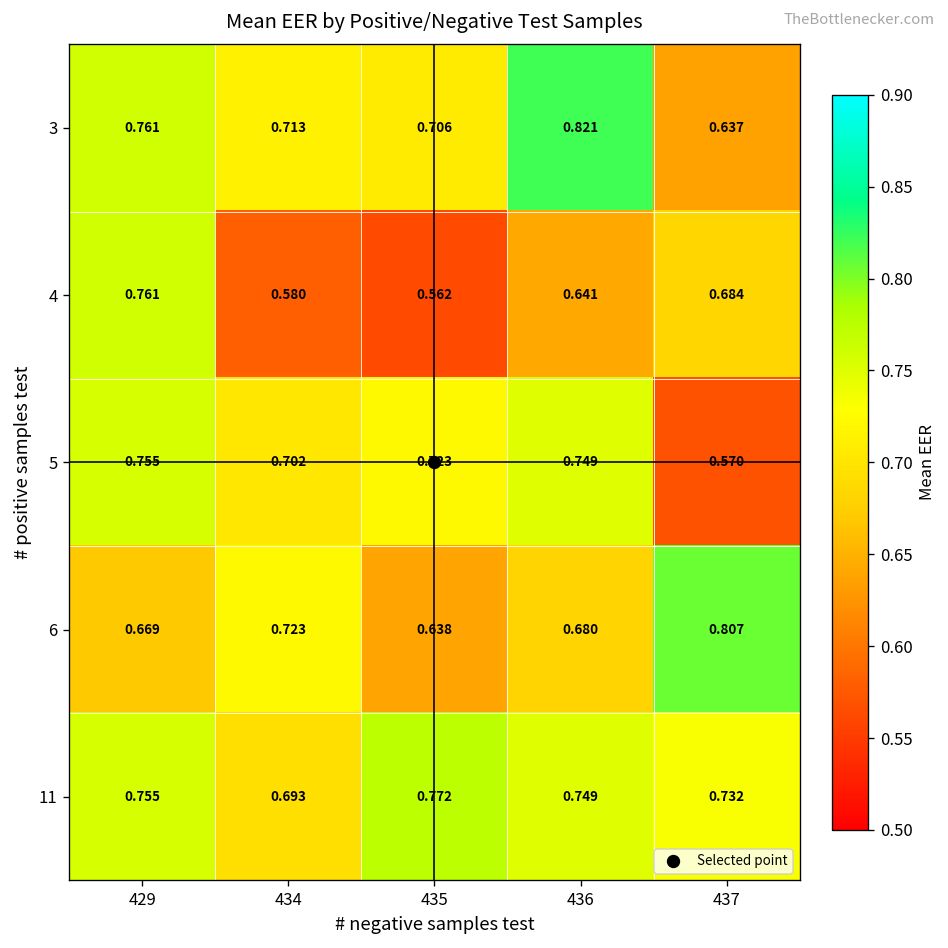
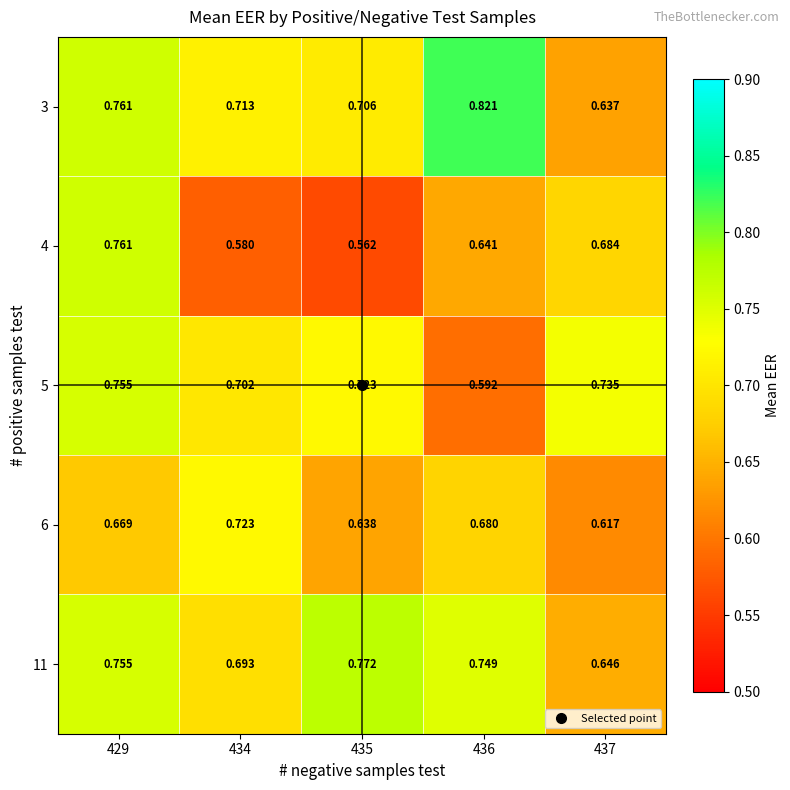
  {
    "3": {
      "429": 0.761,
      "434": 0.713,
      "435": 0.706,
      "436": 0.821,
      "437": 0.637
    },
    "4": {
      "429": 0.761,
      "434": 0.580,
      "435": 0.562,
      "436": 0.641,
      "437": 0.684
    },
    "5": {
      "429": 0.755,
      "434": 0.702,
-     "436": 0.749,
-     "437": 0.570
+     "436": 0.592,
+     "437": 0.735
    },
    "6": {
      "429": 0.669,
      "434": 0.723,
      "435": 0.638,
      "436": 0.680,
-     "437": 0.807
+     "437": 0.617
    },
    "11": {
      "429": 0.755,
      "434": 0.693,
      "435": 0.772,
      "436": 0.749,
-     "437": 0.732
+     "437": 0.646
    }
  }
